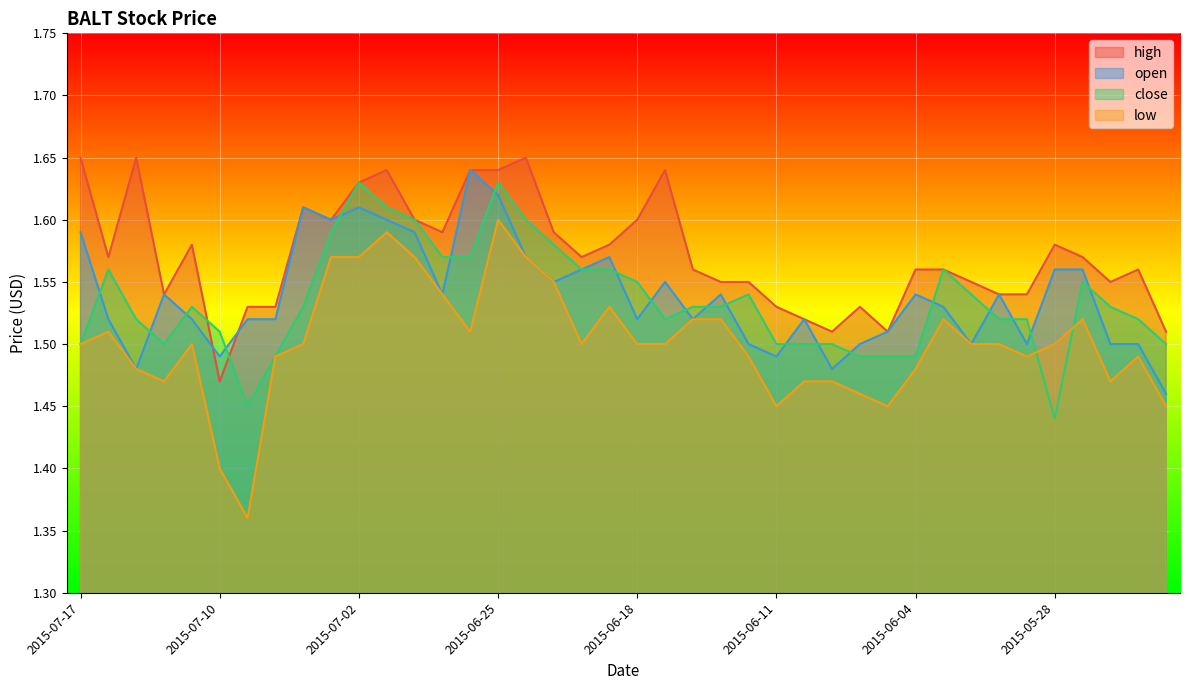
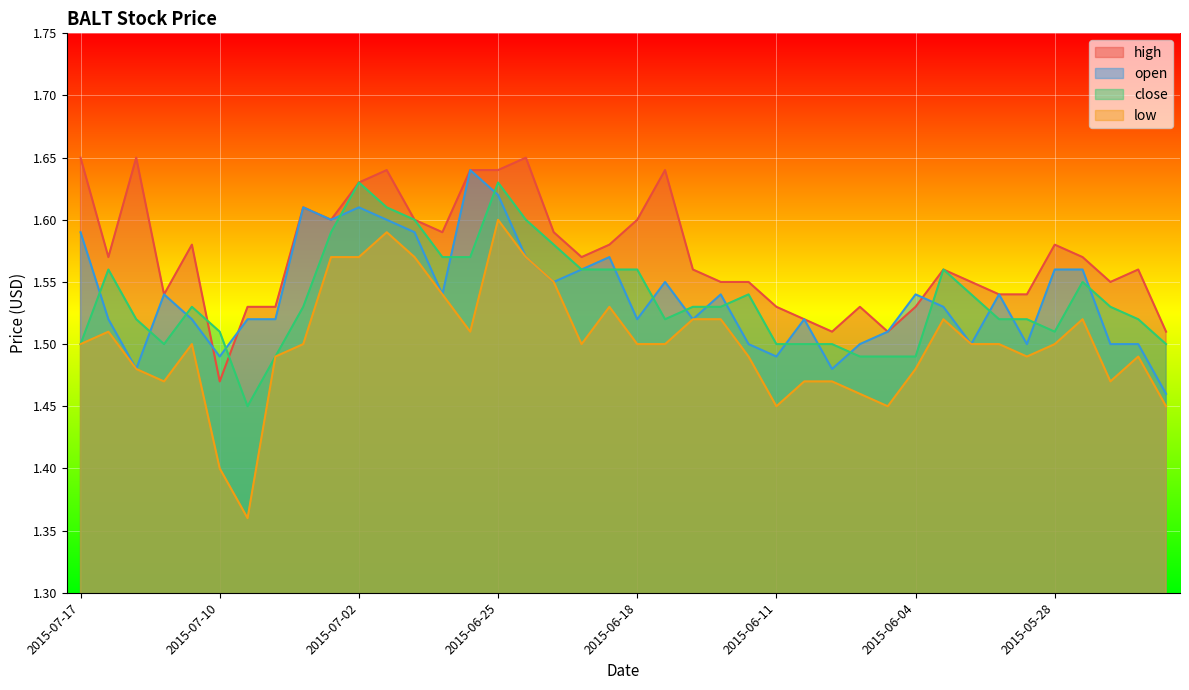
  {
    "high": {
      "2015-07-17": 1.65,
      "2015-07-10": 1.47,
      "2015-06-25": 1.64,
      "2015-06-18": 1.60,
      "2015-06-11": 1.53,
-     "2015-06-04": 1.56,
+     "2015-06-04": 1.53,
      "2015-05-28": 1.58
    },
    "open": {
      "2015-07-17": 1.59,
      "2015-07-10": 1.49,
      "2015-07-02": 1.61,
      "2015-06-25": 1.62,
      "2015-06-18": 1.52,
      "2015-06-11": 1.49,
      "2015-06-04": 1.54,
      "2015-05-28": 1.56
    },
    "close": {
      "2015-07-10": 1.51,
      "2015-06-25": 1.63,
-     "2015-06-18": 1.55,
+     "2015-06-18": 1.56,
      "2015-06-11": 1.50,
      "2015-06-04": 1.49,
-     "2015-05-28": 1.44
+     "2015-05-28": 1.51
    },
    "low": {
      "2015-07-10": 1.40,
      "2015-07-02": 1.57,
      "2015-06-25": 1.60,
      "2015-06-18": 1.50,
      "2015-06-11": 1.45,
      "2015-06-04": 1.48,
      "2015-05-28": 1.50
    }
  }
